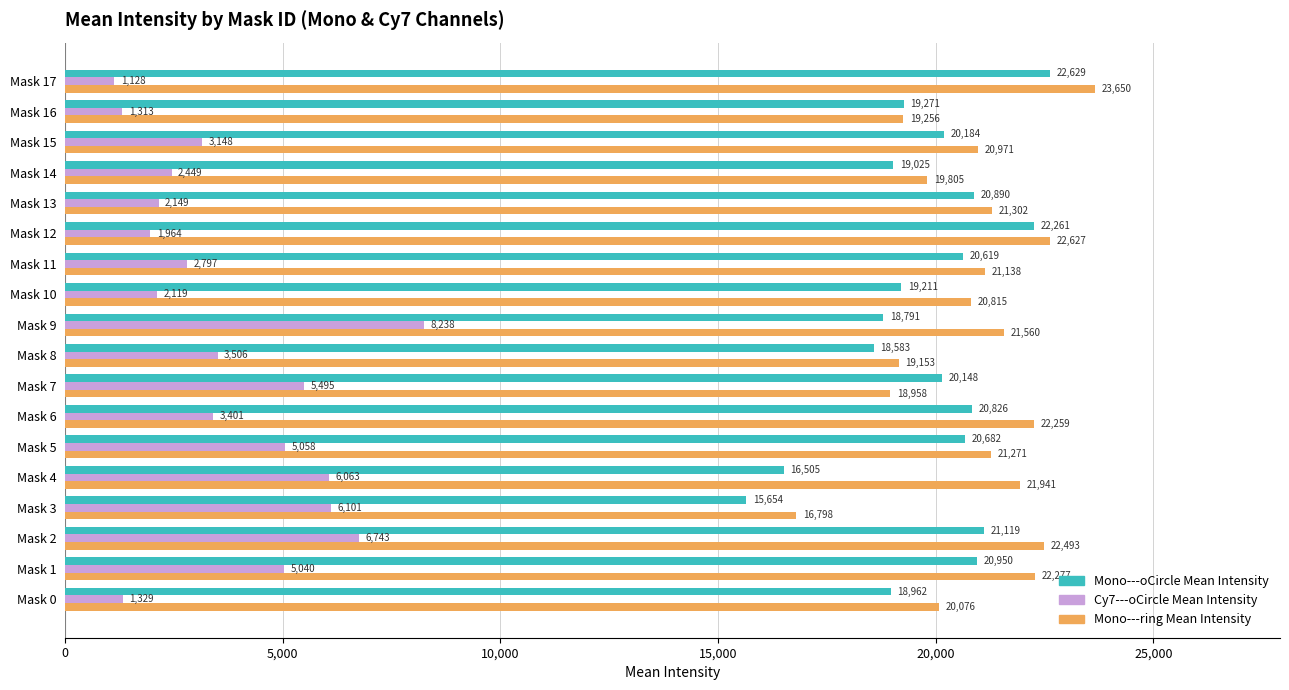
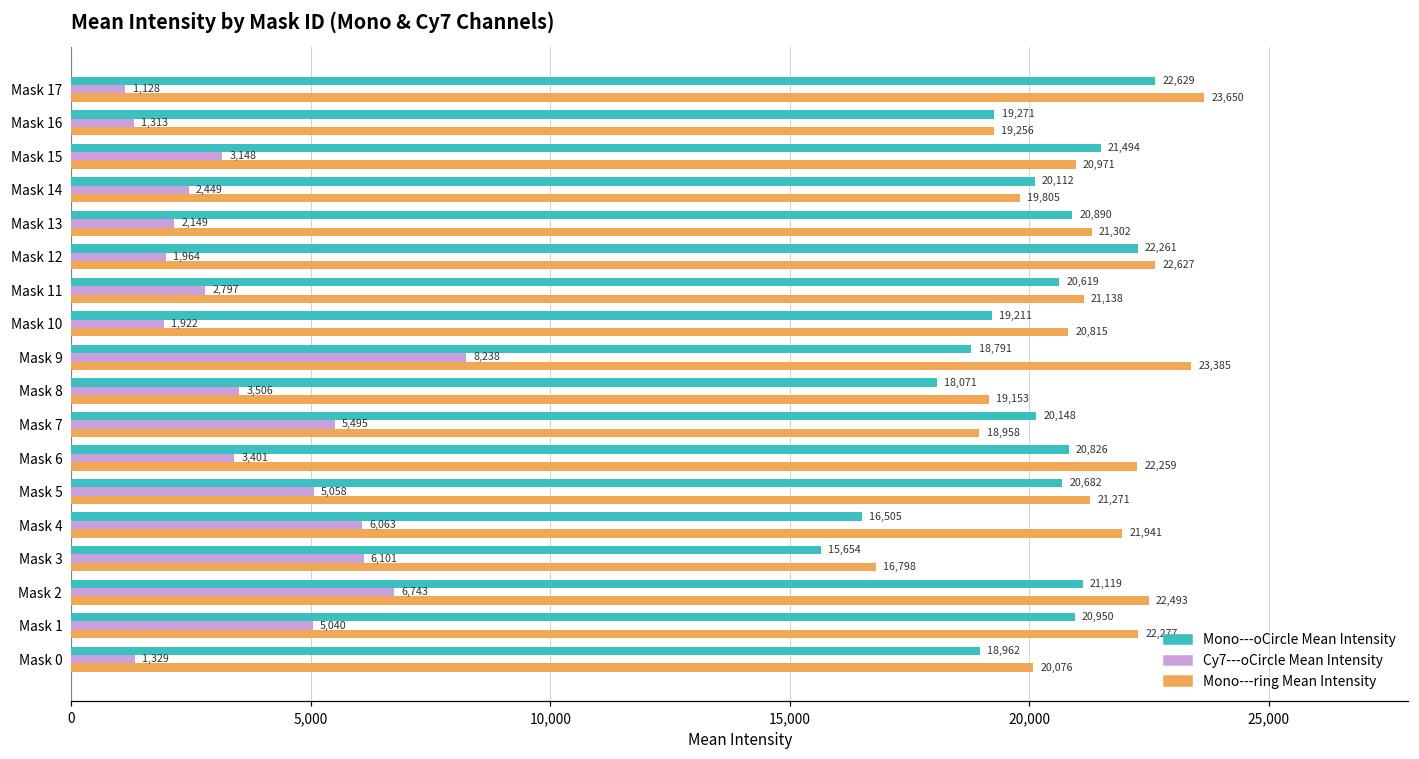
  {
    "Mono---oCircle Mean Intensity": {
      "Mask 17": "22,629",
      "Mask 16": "19,271",
-     "Mask 15": "20,184",
-     "Mask 14": "19,025",
+     "Mask 15": "21,494",
+     "Mask 14": "20,112",
      "Mask 13": "20,890",
      "Mask 12": "22,261",
      "Mask 11": "20,619",
      "Mask 10": "19,211",
      "Mask 9": "18,791",
-     "Mask 8": "18,583",
+     "Mask 8": "18,071",
      "Mask 7": "20,148",
      "Mask 6": "20,826",
      "Mask 5": "20,682",
      "Mask 4": "16,505",
      "Mask 3": "15,654",
      "Mask 2": "21,119",
      "Mask 1": "20,950",
      "Mask 0": "18,962"
    },
    "Cy7---oCircle Mean Intensity": {
      "Mask 17": "1,128",
      "Mask 16": "1,313",
      "Mask 15": "3,148",
      "Mask 14": "2,449",
      "Mask 13": "2,149",
      "Mask 12": "1,964",
      "Mask 11": "2,797",
-     "Mask 10": "2,119",
+     "Mask 10": "1,922",
      "Mask 9": "8,238",
      "Mask 8": "3,506",
      "Mask 7": "5,495",
      "Mask 6": "3,401",
      "Mask 5": "5,058",
      "Mask 4": "6,063",
      "Mask 3": "6,101",
      "Mask 2": "6,743",
      "Mask 1": "5,040",
      "Mask 0": "1,329"
    },
    "Mono---ring Mean Intensity": {
      "Mask 17": "23,650",
      "Mask 16": "19,256",
      "Mask 15": "20,971",
      "Mask 14": "19,805",
      "Mask 13": "21,302",
      "Mask 12": "22,627",
      "Mask 11": "21,138",
      "Mask 10": "20,815",
-     "Mask 9": "21,560",
+     "Mask 9": "23,385",
      "Mask 8": "19,153",
      "Mask 7": "18,958",
      "Mask 6": "22,259",
      "Mask 5": "21,271",
      "Mask 4": "21,941",
      "Mask 3": "16,798",
      "Mask 2": "22,493",
      "Mask 1": "22,277",
      "Mask 0": "20,076"
    }
  }
